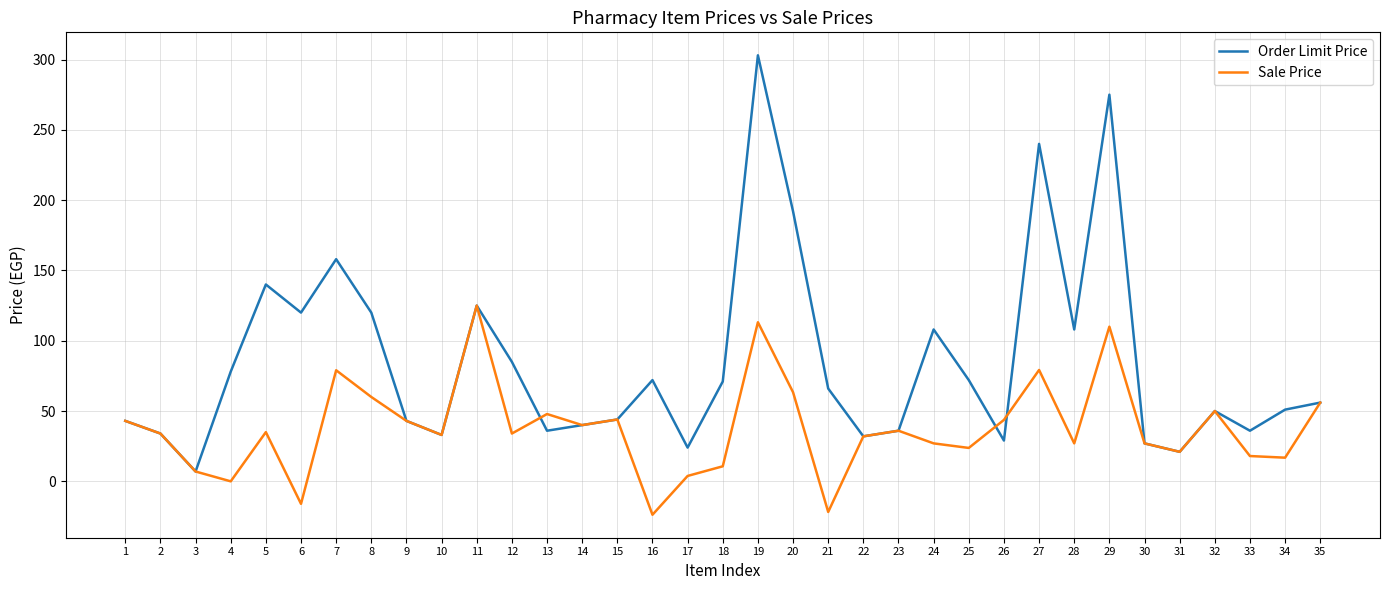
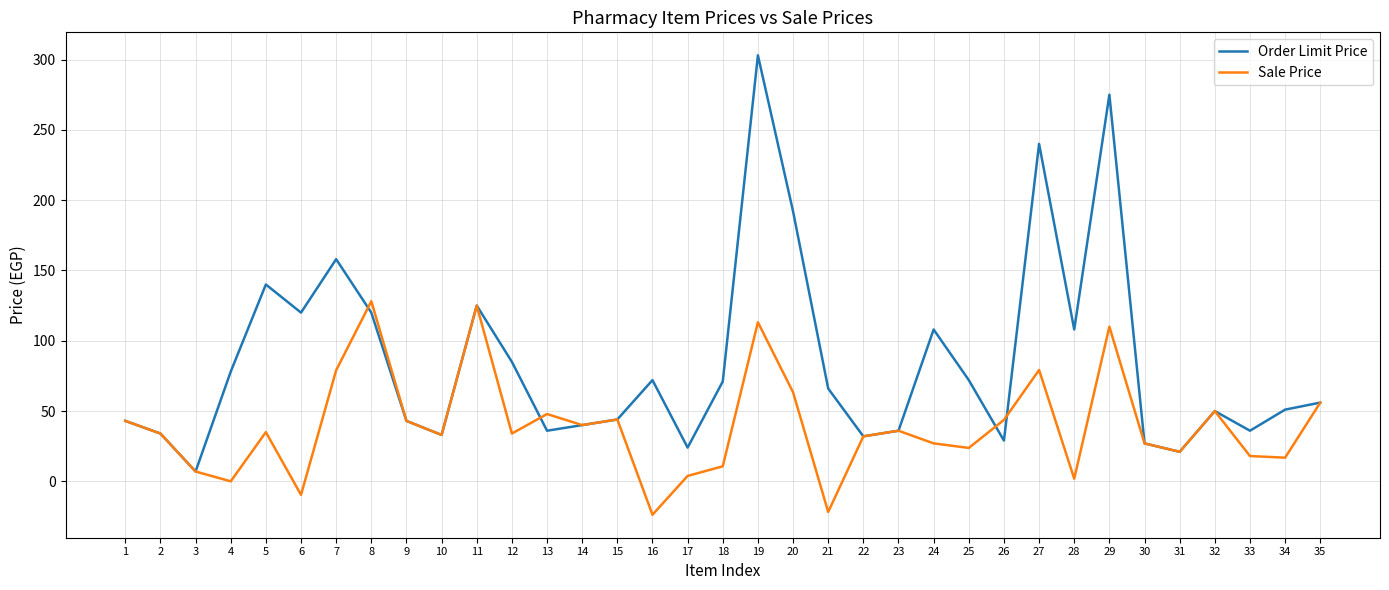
  {
    "Order Limit Price": {
      "4": 78,
      "5": 140,
      "6": 120,
      "7": 158,
      "8": 120,
      "12": 85,
      "13": 36,
      "16": 72,
      "17": 24,
      "18": 71,
      "19": 303,
      "20": 192,
      "21": 66,
      "24": 108,
      "25": 72,
      "26": 29,
      "27": 240,
      "28": 108,
      "29": 275,
      "33": 36,
      "34": 51
    },
    "Sale Price": {
      "4": 0,
      "5": 35,
-     "6": -16,
+     "6": -10,
      "7": 79,
-     "8": 60,
+     "8": 128,
      "12": 34,
      "13": 48,
      "16": -24,
      "17": 4,
      "18": 11,
      "19": 113,
      "20": 63,
      "21": -22,
      "24": 27,
      "25": 24,
      "26": 44,
      "27": 79,
-     "28": 27,
+     "28": 2,
      "29": 110,
      "33": 18,
      "34": 17
    }
  }
